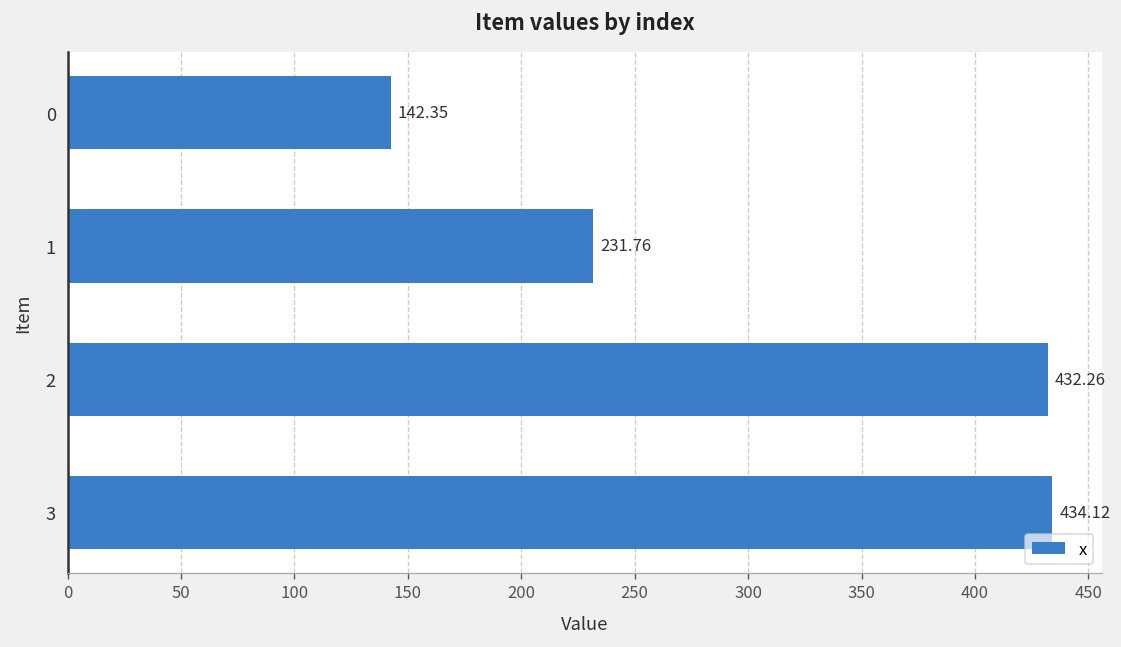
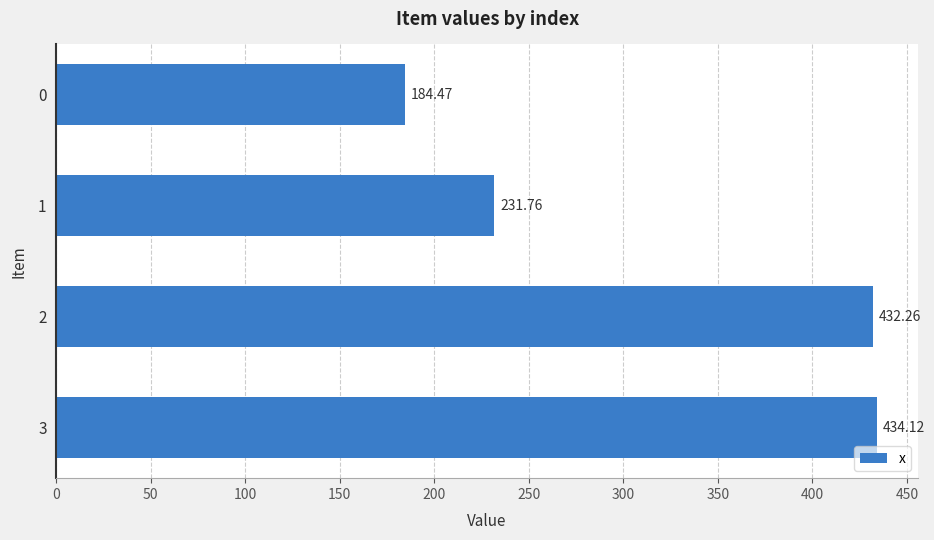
  {
-   "0": 142.35,
+   "0": 184.47,
    "1": 231.76,
    "2": 432.26,
    "3": 434.12
  }
